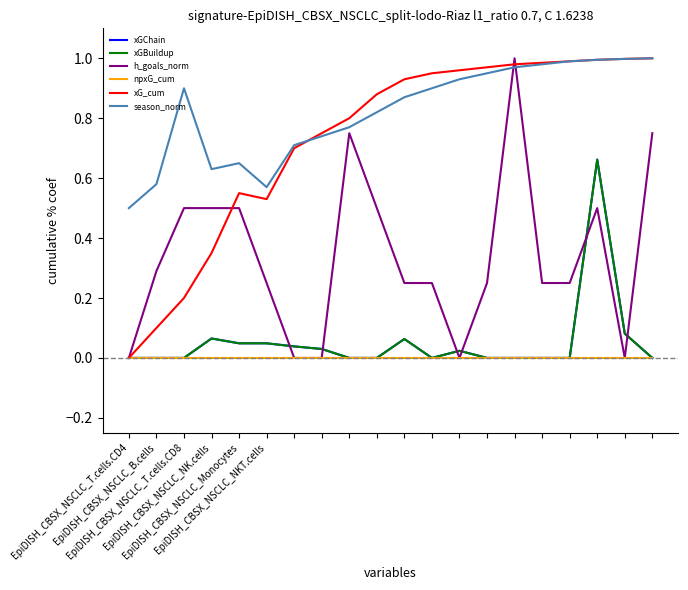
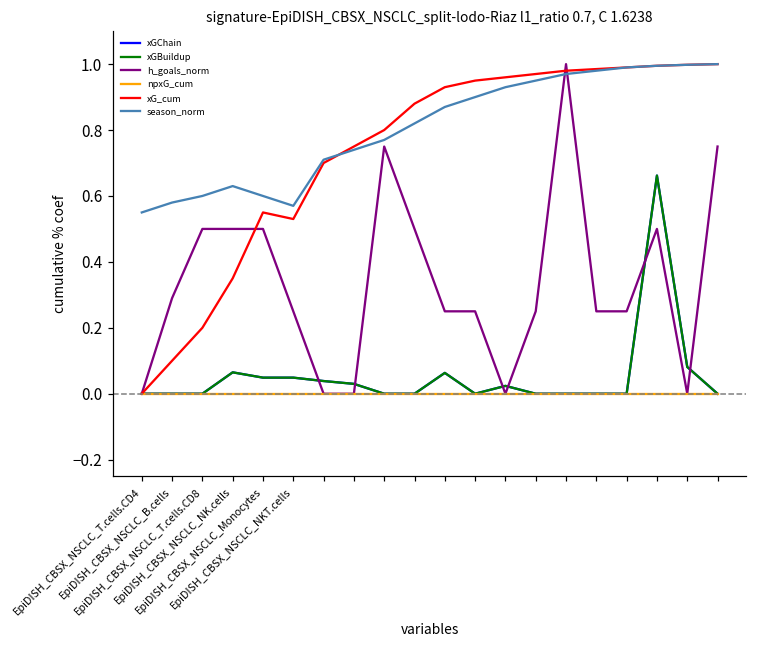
  {
    "xGBuildup": {
      "EpiDISH_CBSX_NSCLC_NK.cells": 0.06,
      "EpiDISH_CBSX_NSCLC_Monocytes": 0.05,
      "EpiDISH_CBSX_NSCLC_NKT.cells": 0.05
    },
    "h_goals_norm": {
      "EpiDISH_CBSX_NSCLC_B.cells": 0.29,
      "EpiDISH_CBSX_NSCLC_T.cells.CD8": 0.50,
      "EpiDISH_CBSX_NSCLC_NK.cells": 0.50,
      "EpiDISH_CBSX_NSCLC_Monocytes": 0.50,
      "EpiDISH_CBSX_NSCLC_NKT.cells": 0.25
    },
    "npxG_cum": {
      "EpiDISH_CBSX_NSCLC_NK.cells": 0.00,
      "EpiDISH_CBSX_NSCLC_Monocytes": 0.00,
      "EpiDISH_CBSX_NSCLC_NKT.cells": 0.00
    },
    "xG_cum": {
      "EpiDISH_CBSX_NSCLC_B.cells": 0.10,
      "EpiDISH_CBSX_NSCLC_T.cells.CD8": 0.20,
      "EpiDISH_CBSX_NSCLC_NK.cells": 0.35,
      "EpiDISH_CBSX_NSCLC_Monocytes": 0.55,
      "EpiDISH_CBSX_NSCLC_NKT.cells": 0.53
    },
    "season_norm": {
-     "EpiDISH_CBSX_NSCLC_T.cells.CD4": 0.50,
+     "EpiDISH_CBSX_NSCLC_T.cells.CD4": 0.55,
      "EpiDISH_CBSX_NSCLC_B.cells": 0.58,
-     "EpiDISH_CBSX_NSCLC_T.cells.CD8": 0.9,
+     "EpiDISH_CBSX_NSCLC_T.cells.CD8": 0.6,
      "EpiDISH_CBSX_NSCLC_NK.cells": 0.63,
-     "EpiDISH_CBSX_NSCLC_Monocytes": 0.65,
+     "EpiDISH_CBSX_NSCLC_Monocytes": 0.60,
      "EpiDISH_CBSX_NSCLC_NKT.cells": 0.57
    }
  }
